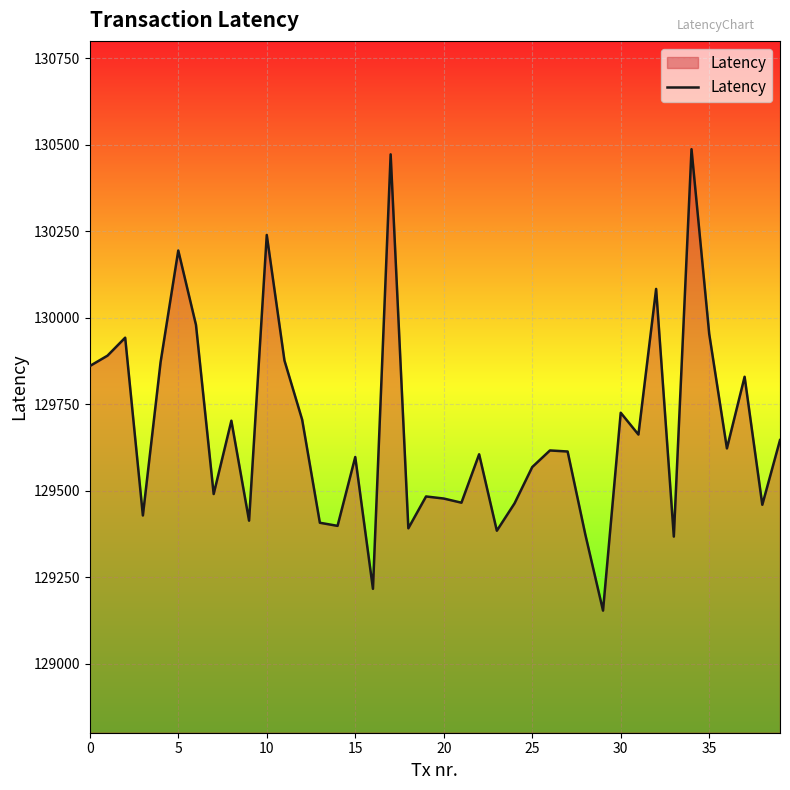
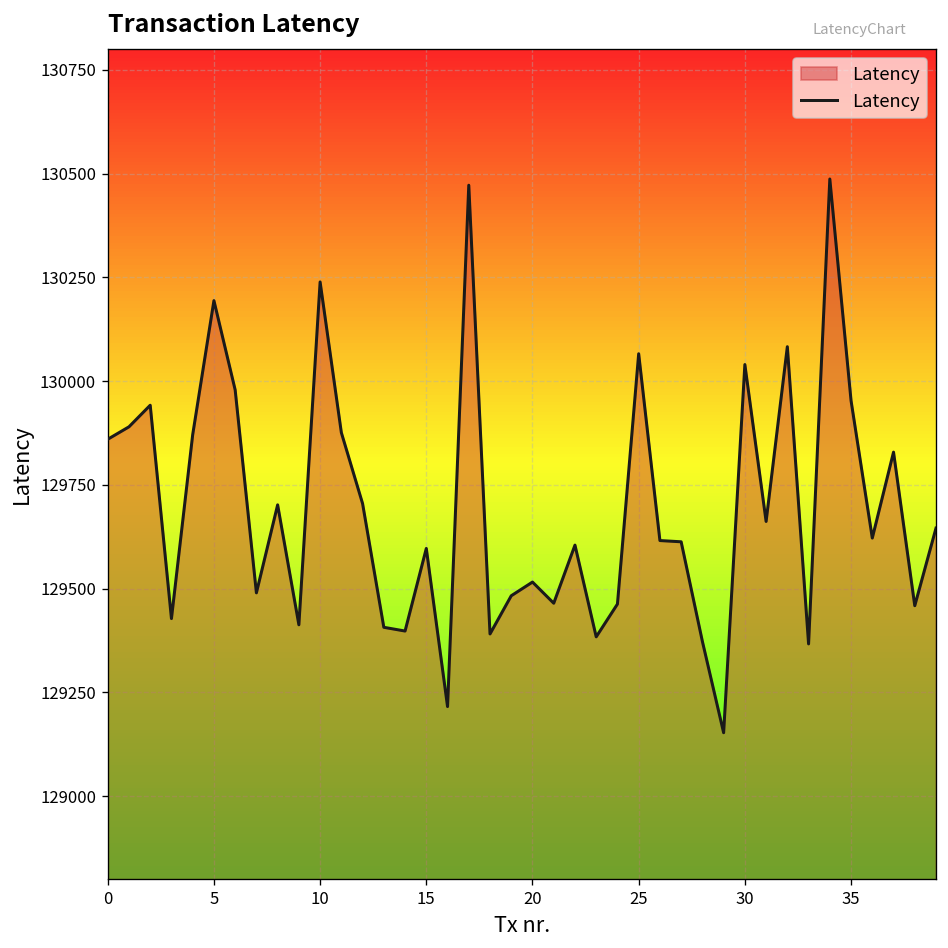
  {
    "0": 129860,
    "5": 130190,
    "10": 130240,
    "15": 129600,
-   "20": 129480,
-   "25": 129570,
-   "30": 129730,
+   "20": 129520,
+   "25": 130070,
+   "30": 130040,
    "35": 129950
  }
